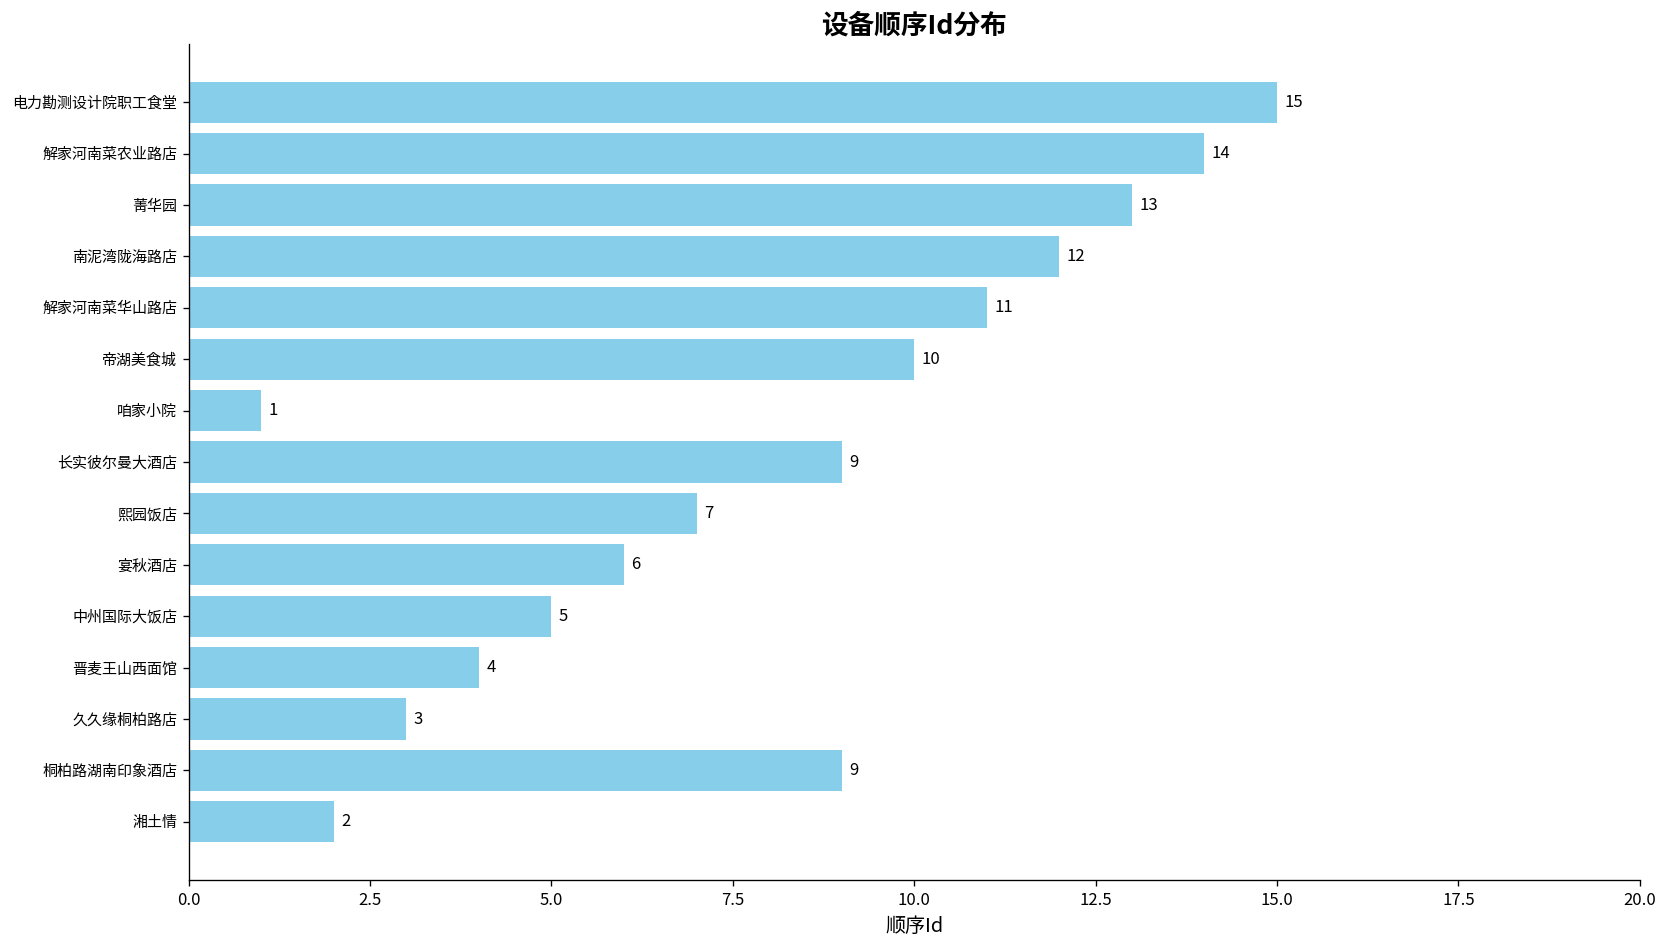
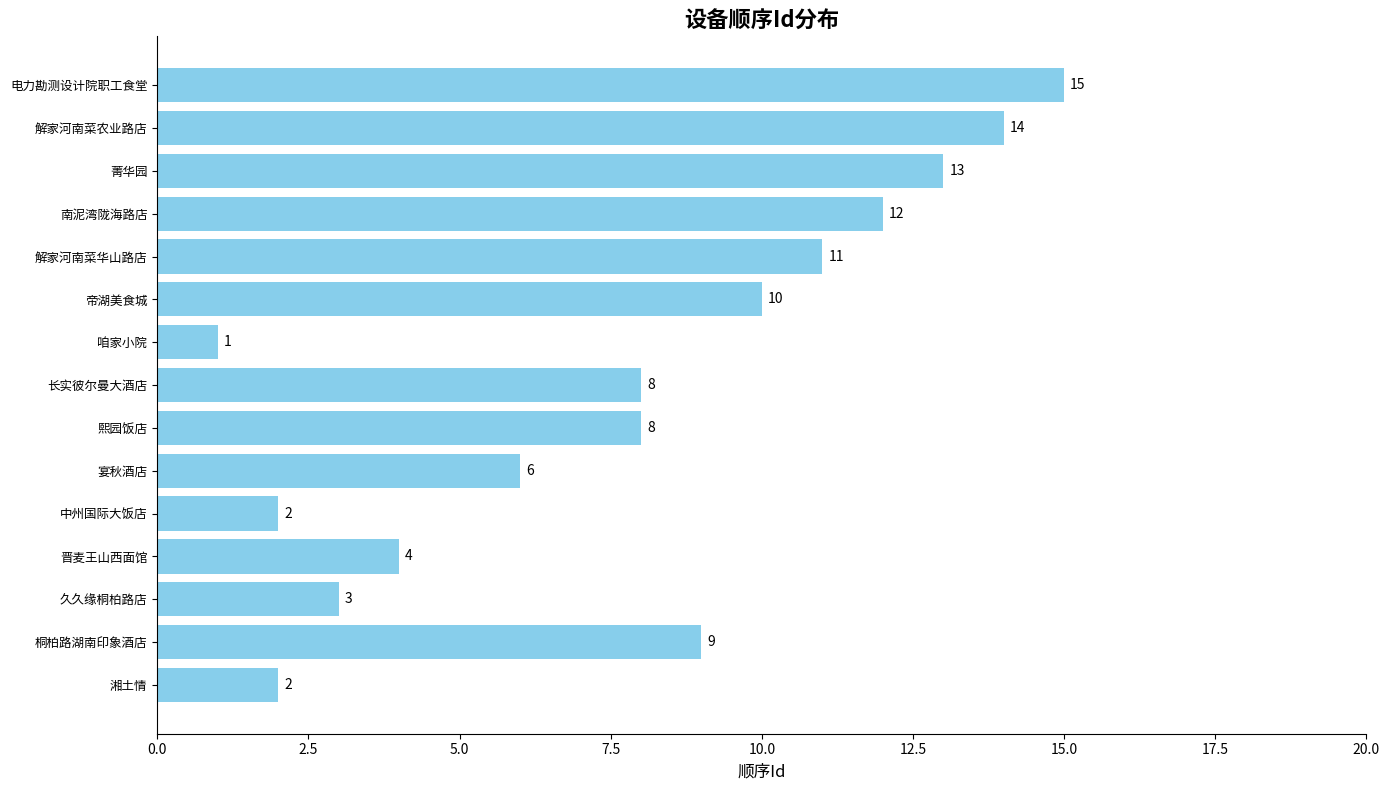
  {
    "电力勘测设计院职工食堂": 15,
    "解家河南菜农业路店": 14,
    "菁华园": 13,
    "南泥湾陇海路店": 12,
    "解家河南菜华山路店": 11,
    "帝湖美食城": 10,
    "咱家小院": 1,
-   "长实彼尔曼大酒店": 9,
-   "熙园饭店": 7,
+   "长实彼尔曼大酒店": 8,
+   "熙园饭店": 8,
    "宴秋酒店": 6,
-   "中州国际大饭店": 5,
+   "中州国际大饭店": 2,
    "晋麦王山西面馆": 4,
    "久久缘桐柏路店": 3,
    "桐柏路湖南印象酒店": 9,
    "湘土情": 2
  }
